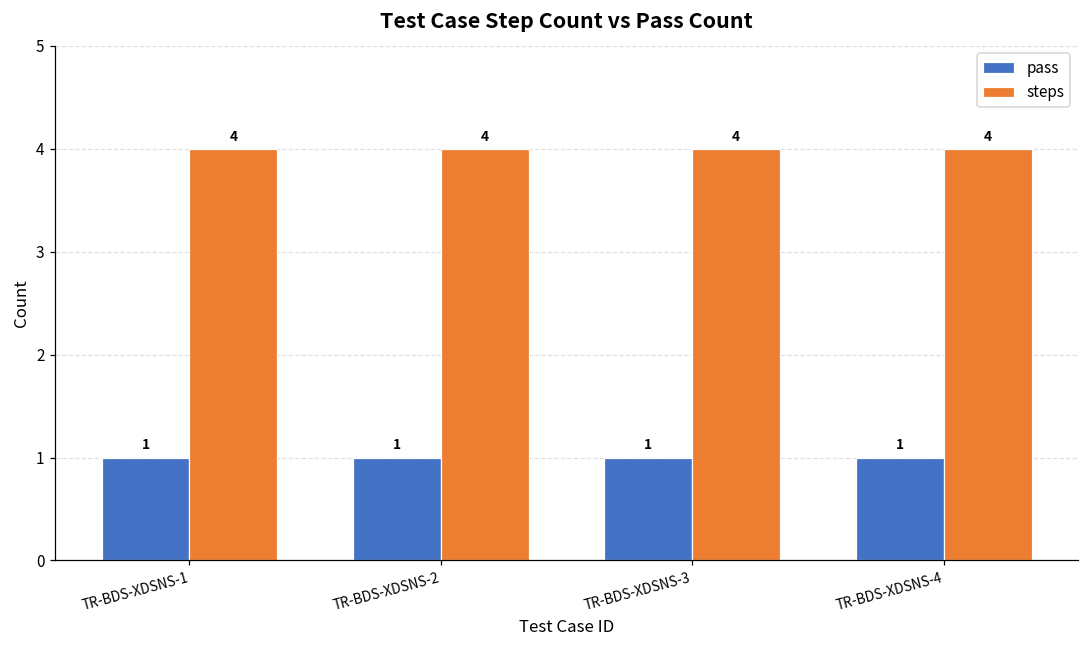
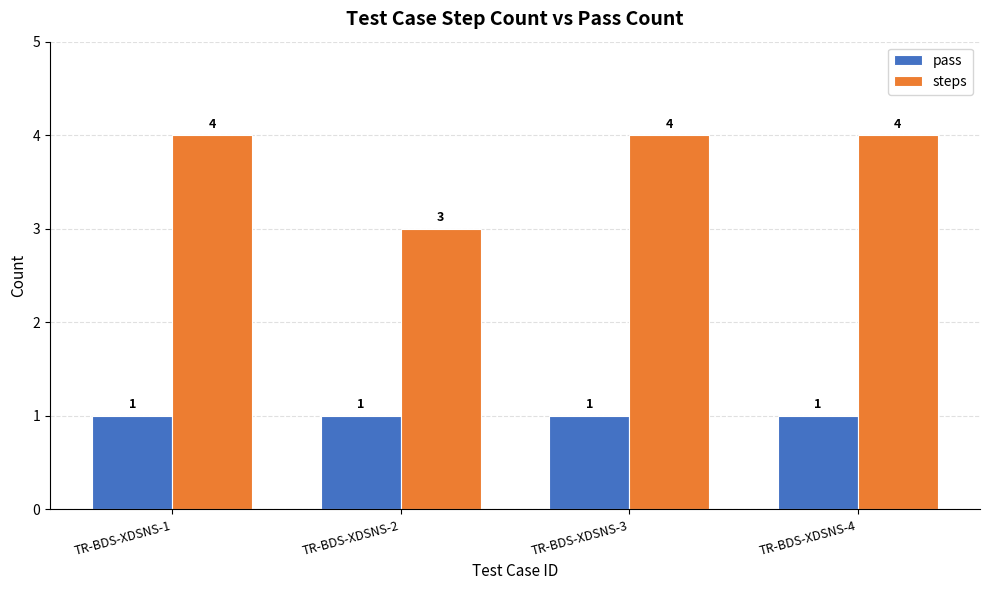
  {
    "pass": {
      "TR-BDS-XDSNS-1": 1,
      "TR-BDS-XDSNS-2": 1,
      "TR-BDS-XDSNS-3": 1,
      "TR-BDS-XDSNS-4": 1
    },
    "steps": {
      "TR-BDS-XDSNS-1": 4,
-     "TR-BDS-XDSNS-2": 4,
+     "TR-BDS-XDSNS-2": 3,
      "TR-BDS-XDSNS-3": 4,
      "TR-BDS-XDSNS-4": 4
    }
  }
